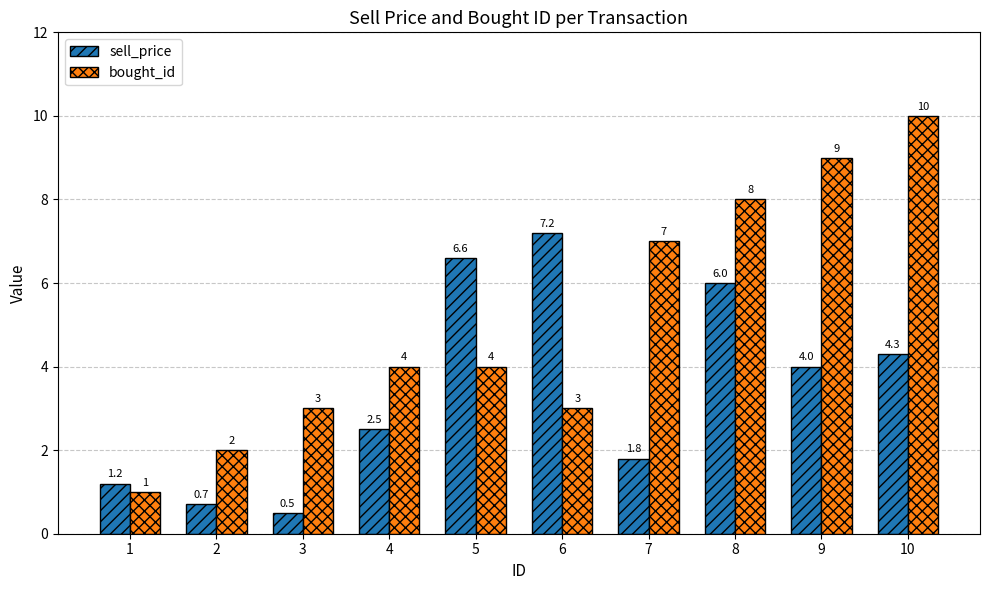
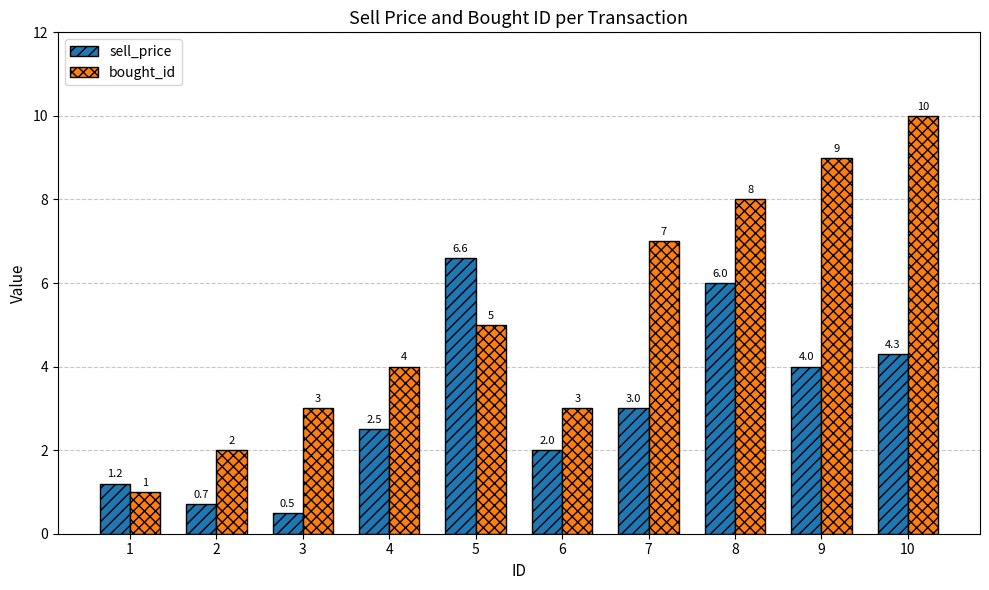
  {
    "sell_price": {
      "1": 1.2,
      "2": 0.7,
      "3": 0.5,
      "4": 2.5,
      "5": 6.6,
-     "6": 7.2,
-     "7": 1.8,
+     "6": 2.0,
+     "7": 3.0,
      "8": 6.0,
      "9": 4.0,
      "10": 4.3
    },
    "bought_id": {
      "1": 1,
      "2": 2,
      "3": 3,
      "4": 4,
-     "5": 4,
+     "5": 5,
      "6": 3,
      "7": 7,
      "8": 8,
      "9": 9,
      "10": 10
    }
  }
